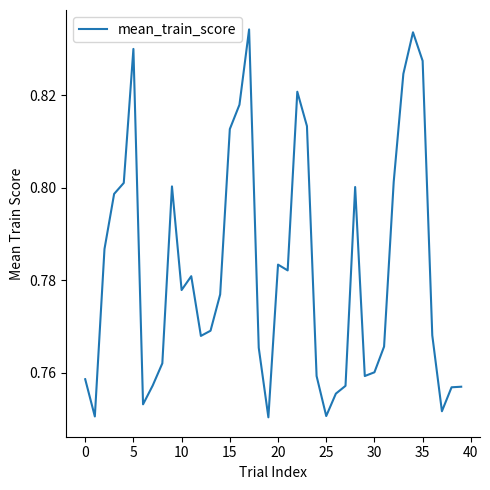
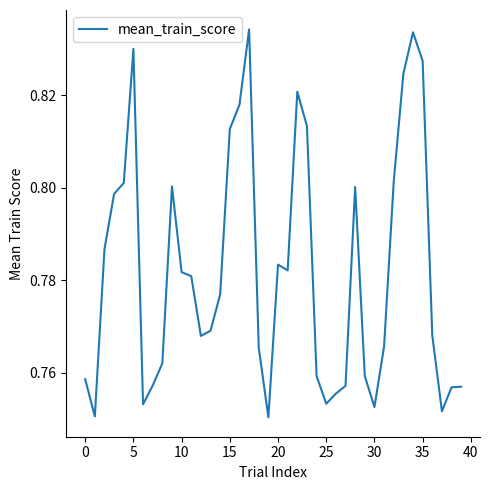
  {
    "0": 0.759,
    "5": 0.830,
-   "10": 0.778,
+   "10": 0.782,
    "15": 0.813,
    "20": 0.783,
-   "25": 0.751,
-   "30": 0.760,
+   "25": 0.753,
+   "30": 0.753,
    "35": 0.827
  }
